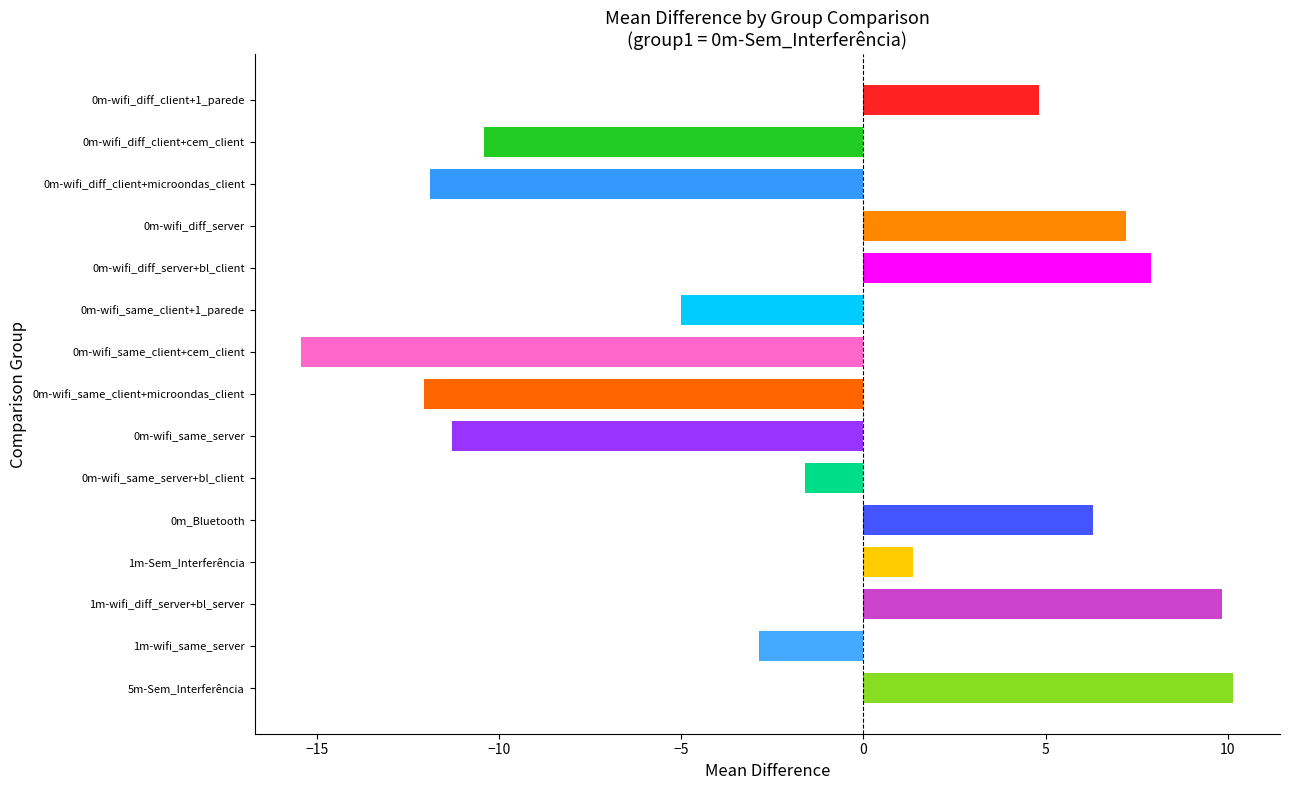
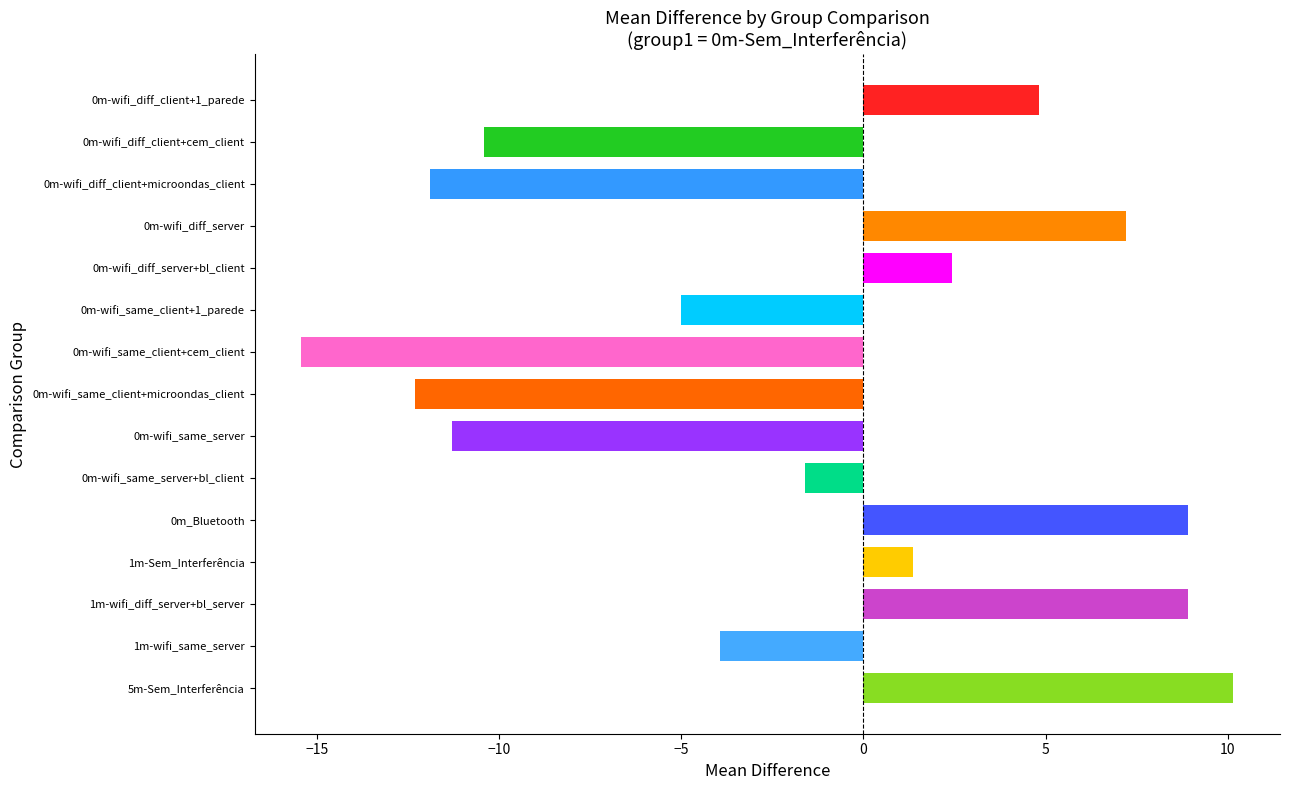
  {
    "0m-wifi_diff_client+1_parede": 4.8,
    "0m-wifi_diff_client+cem_client": -10.4,
    "0m-wifi_diff_client+microondas_client": -11.9,
    "0m-wifi_diff_server": 7.2,
-   "0m-wifi_diff_server+bl_client": 7.9,
+   "0m-wifi_diff_server+bl_client": 2.4,
    "0m-wifi_same_client+1_parede": -5.0,
    "0m-wifi_same_client+cem_client": -15.4,
-   "0m-wifi_same_client+microondas_client": -12.1,
+   "0m-wifi_same_client+microondas_client": -12.3,
    "0m-wifi_same_server": -11.3,
    "0m-wifi_same_server+bl_client": -1.6,
-   "0m_Bluetooth": 6.3,
+   "0m_Bluetooth": 8.9,
    "1m-Sem_Interferência": 1.4,
-   "1m-wifi_diff_server+bl_server": 9.8,
-   "1m-wifi_same_server": -2.9,
+   "1m-wifi_diff_server+bl_server": 8.9,
+   "1m-wifi_same_server": -3.9,
    "5m-Sem_Interferência": 10.2
  }
